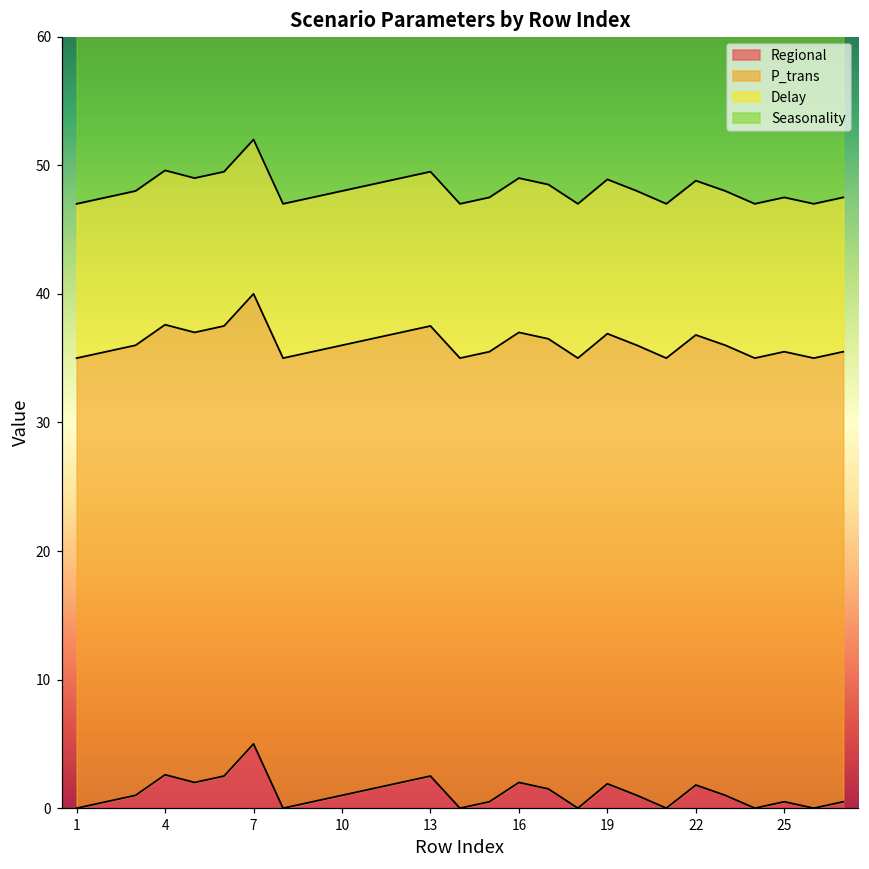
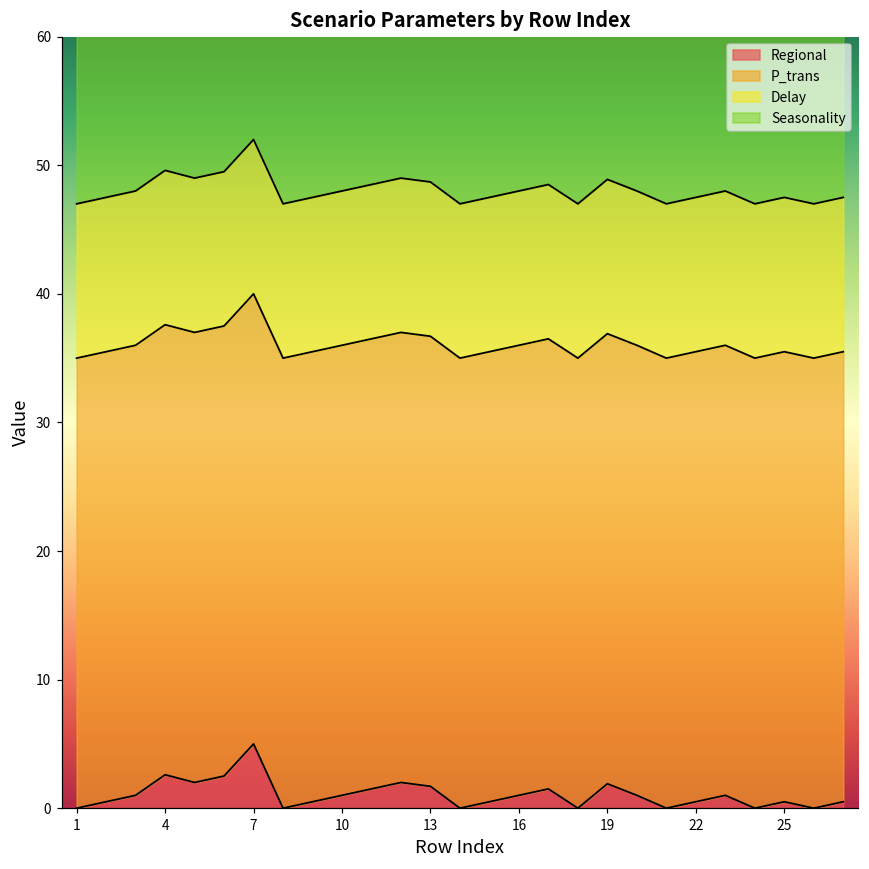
  {
    "Regional": {
      "1": 0.0,
      "4": 2.6,
      "7": 5.0,
      "10": 1.0,
-     "13": 2.5,
-     "16": 2,
+     "13": 1.7,
+     "16": 1,
      "19": 1.9,
-     "22": 1.8,
+     "22": 0.5,
      "25": 0.5
    },
    "P_trans": {
      "1": 35.0,
      "4": 35.0,
      "7": 35.0,
      "10": 35.0,
      "13": 35.0,
      "16": 35.0,
      "19": 35.0,
      "22": 35.0,
      "25": 35.0
    },
    "Delay": {
      "1": 12.0,
      "4": 12.0,
      "7": 12.0,
      "10": 12.0,
      "13": 12.0,
      "16": 12.0,
      "19": 12.0,
      "22": 12.0,
      "25": 12.0
    }
  }
